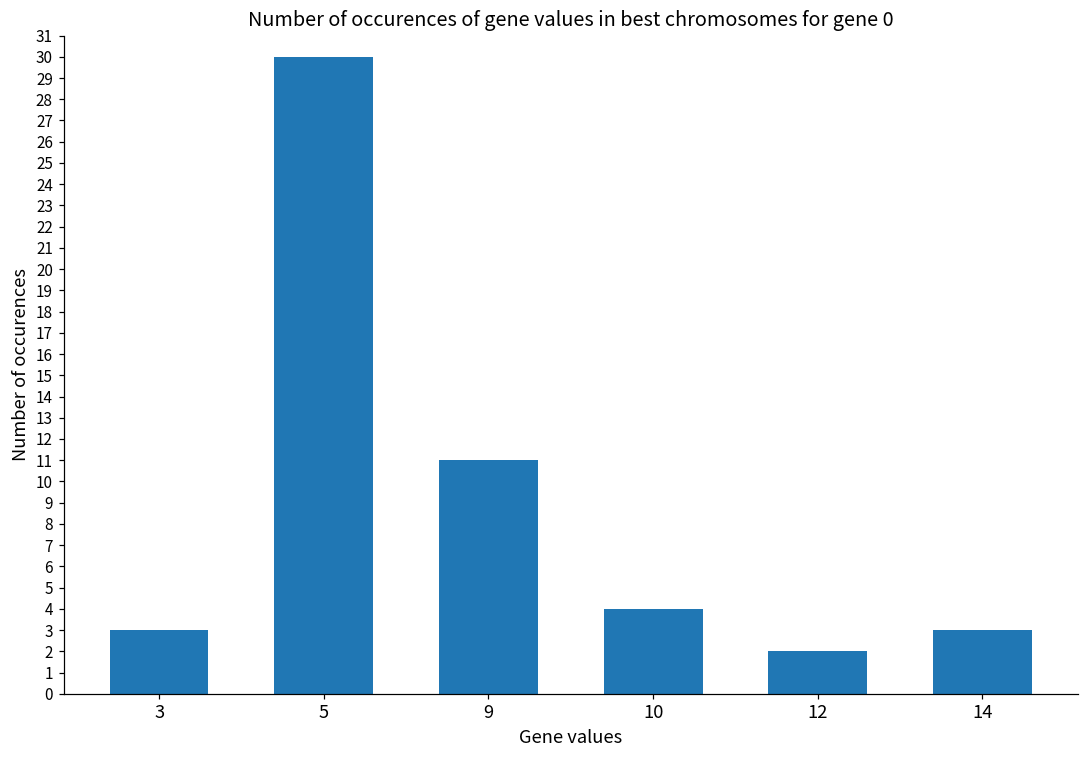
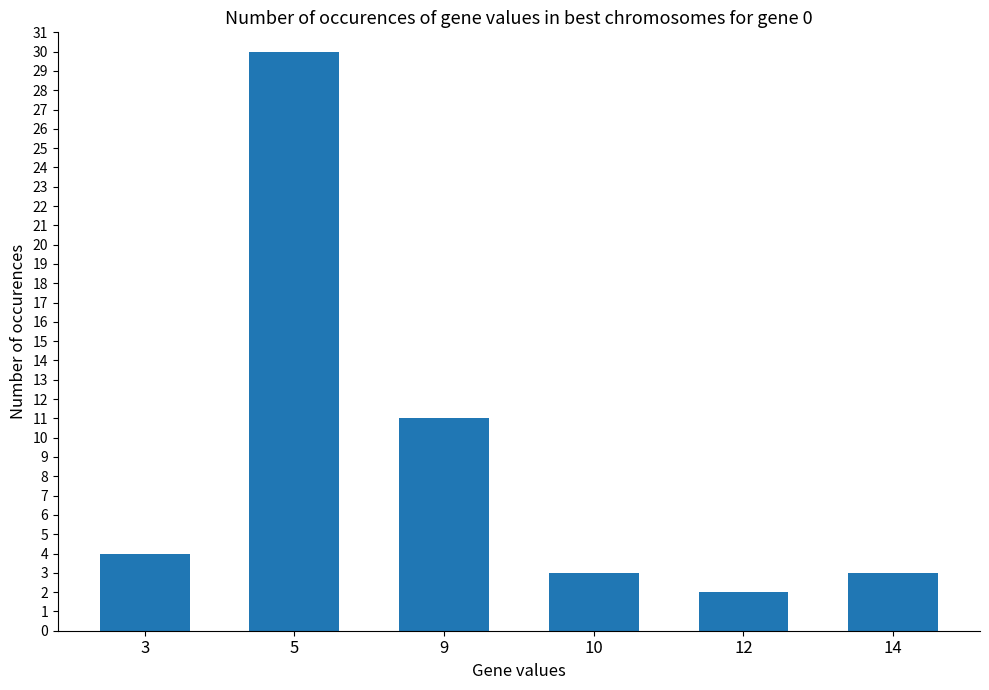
  {
-   "3": 3,
+   "3": 4,
    "5": 30,
    "9": 11,
-   "10": 4,
+   "10": 3,
    "12": 2,
    "14": 3
  }
